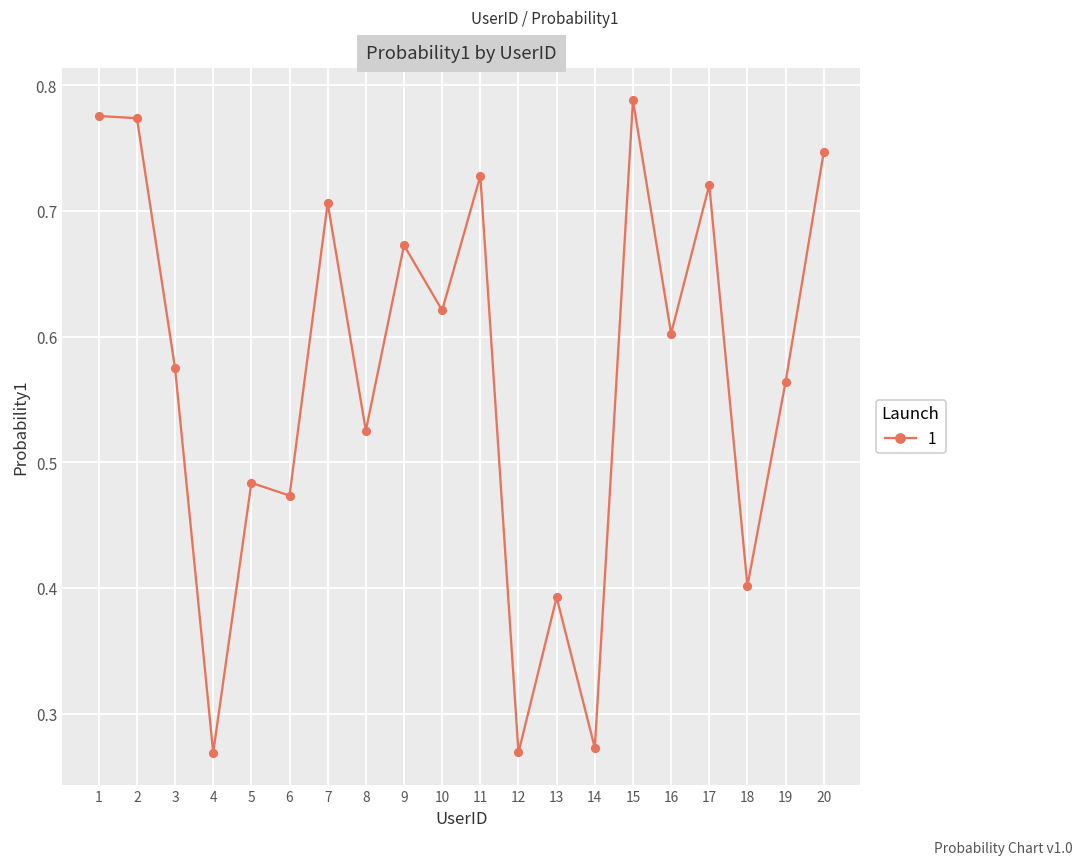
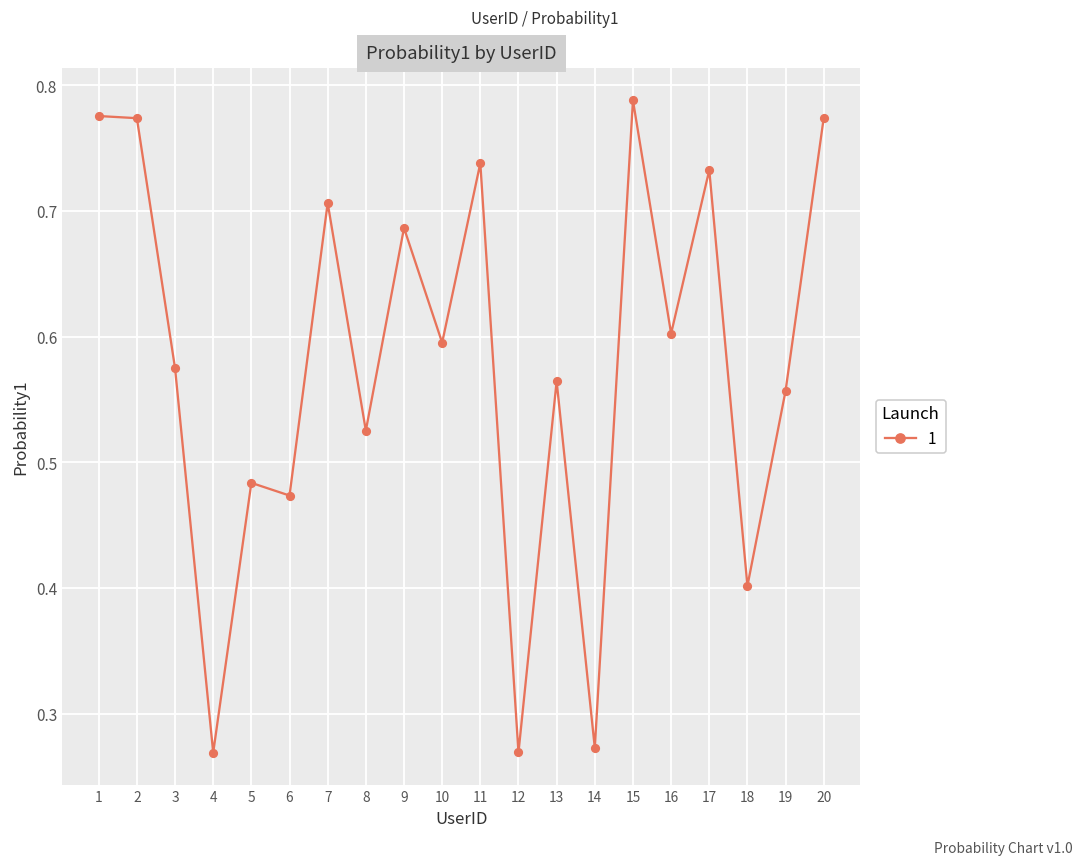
  {
    "1": 0.776,
    "2": 0.774,
    "3": 0.575,
    "4": 0.269,
    "5": 0.484,
    "6": 0.474,
    "7": 0.706,
    "8": 0.525,
-   "9": 0.673,
-   "10": 0.621,
-   "11": 0.728,
+   "9": 0.687,
+   "10": 0.595,
+   "11": 0.738,
    "12": 0.269,
-   "13": 0.393,
+   "13": 0.565,
    "14": 0.273,
    "15": 0.788,
    "16": 0.603,
-   "17": 0.721,
+   "17": 0.733,
    "18": 0.402,
-   "19": 0.564,
-   "20": 0.747
+   "19": 0.557,
+   "20": 0.774
  }
